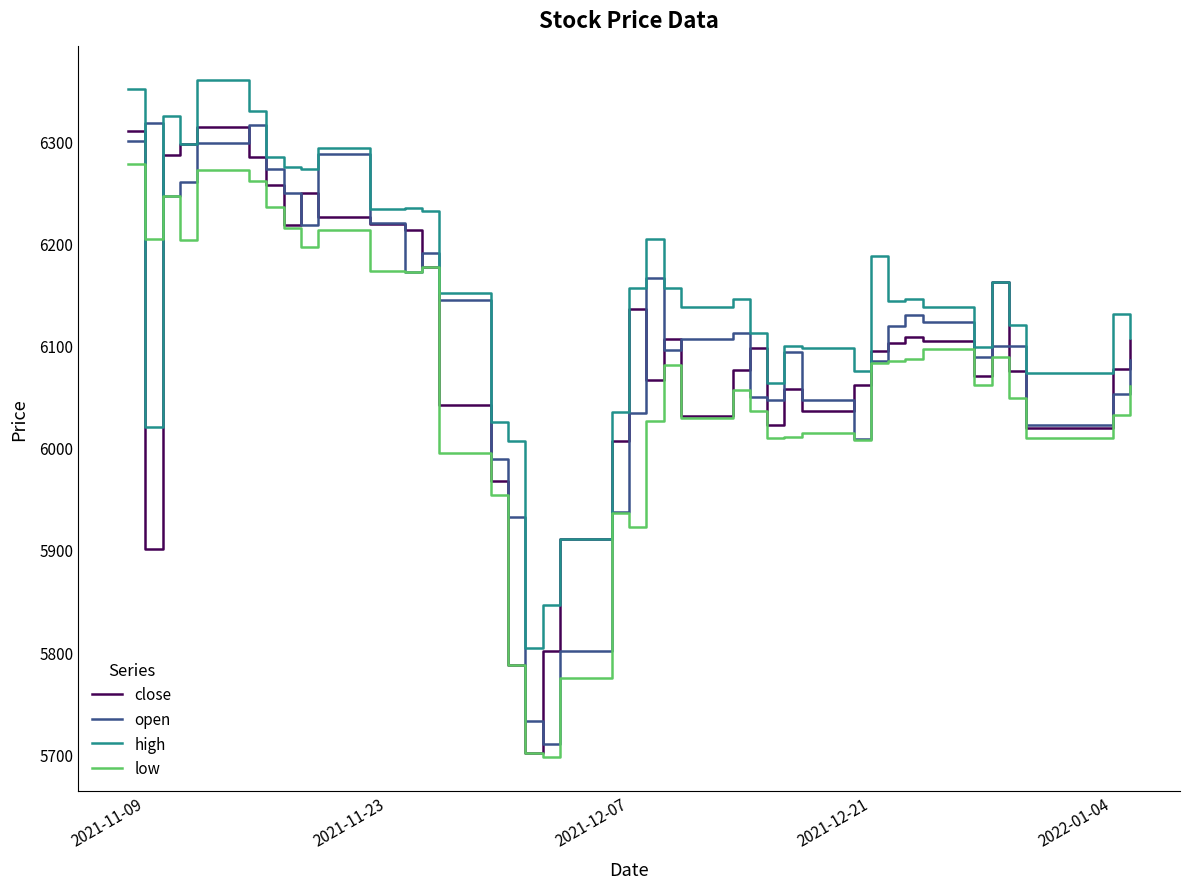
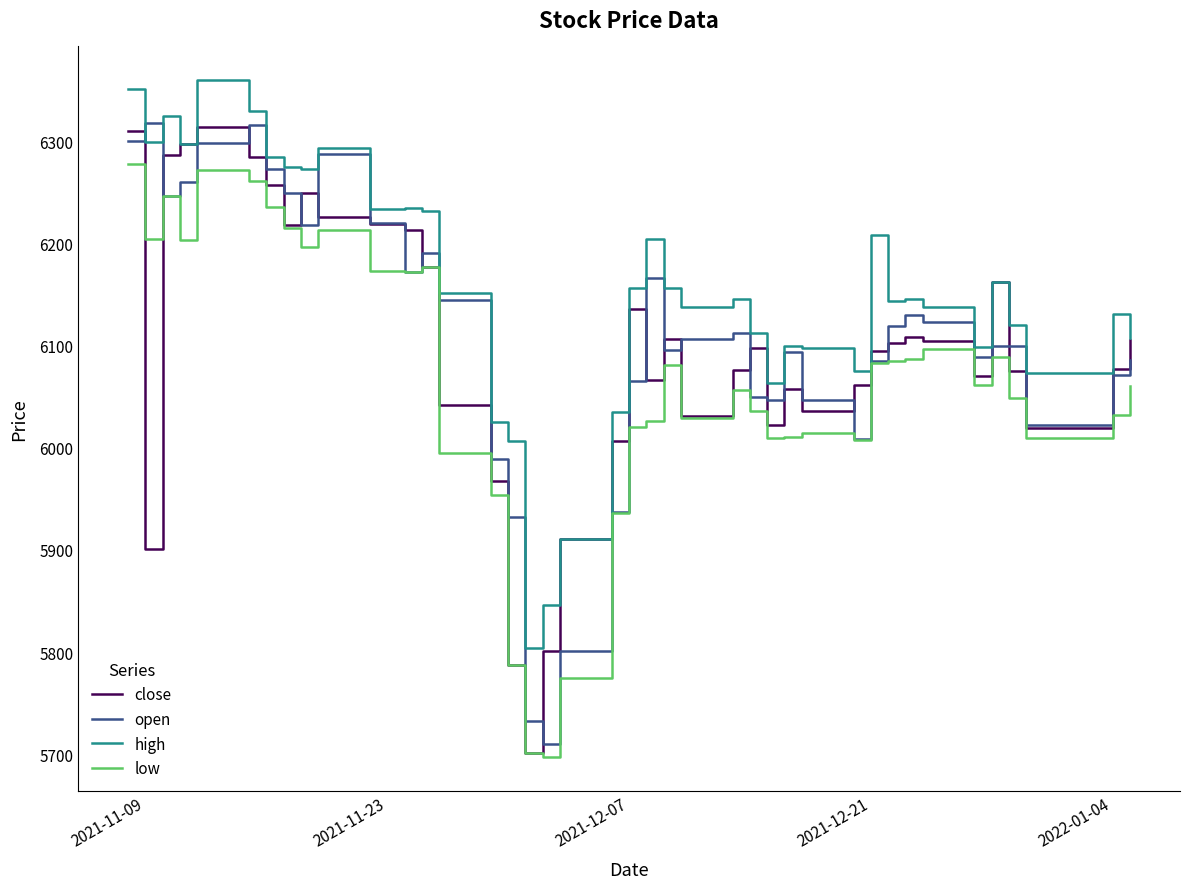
  {
    "close": {
      "2021-11-09": 5901,
      "2021-12-07": 6136,
      "2021-12-21": 6095,
      "2022-01-04": 6078
    },
    "open": {
      "2021-11-09": 6318,
-     "2021-12-07": 6034,
-     "2022-01-04": 6053
+     "2021-12-07": 6066,
+     "2022-01-04": 6071
    },
    "high": {
-     "2021-11-09": 6020,
+     "2021-11-09": 6300,
      "2021-12-07": 6157,
-     "2021-12-21": 6188,
+     "2021-12-21": 6208,
      "2022-01-04": 6131
    },
    "low": {
      "2021-11-09": 6205,
-     "2021-12-07": 5923,
+     "2021-12-07": 6020,
      "2022-01-04": 6032
    }
  }
